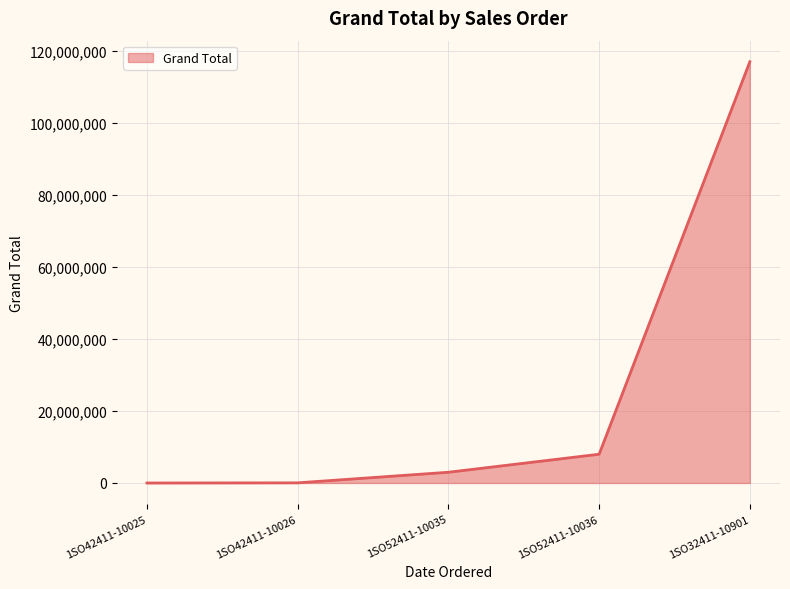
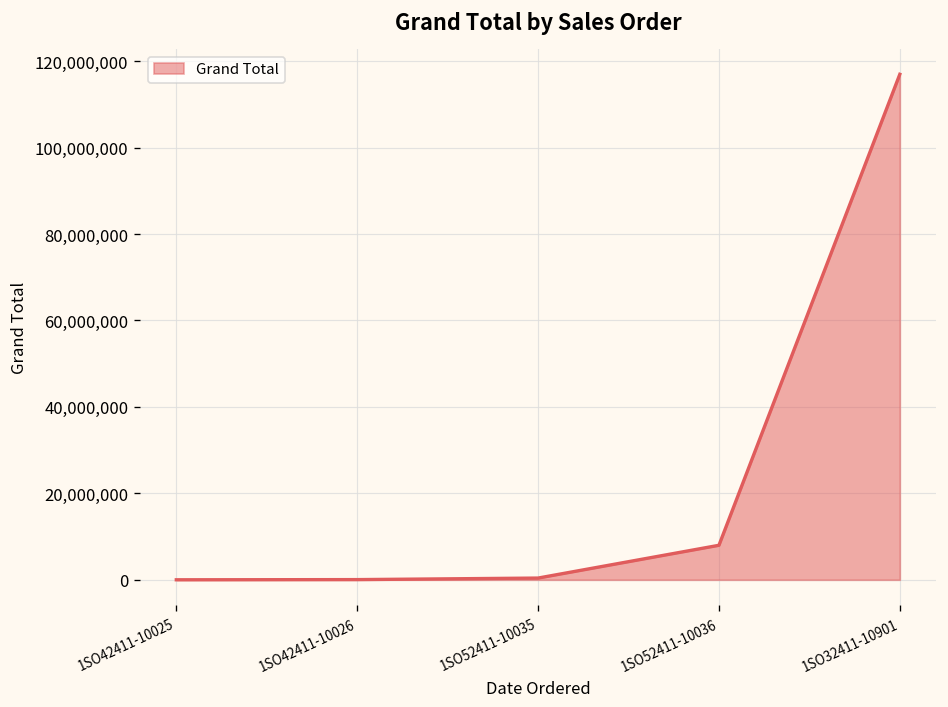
  {
    "1SO42411-10025": "0",
    "1SO42411-10026": "0",
-   "1SO52411-10035": "3,000,000",
+   "1SO52411-10035": "0",
    "1SO52411-10036": "8,000,000",
    "1SO32411-10901": "117,000,000"
  }
